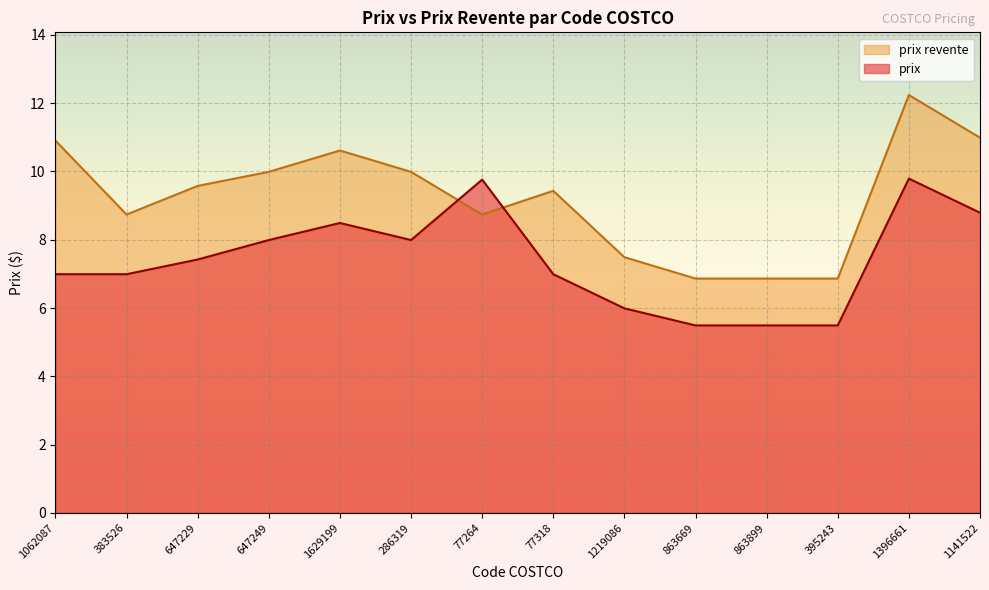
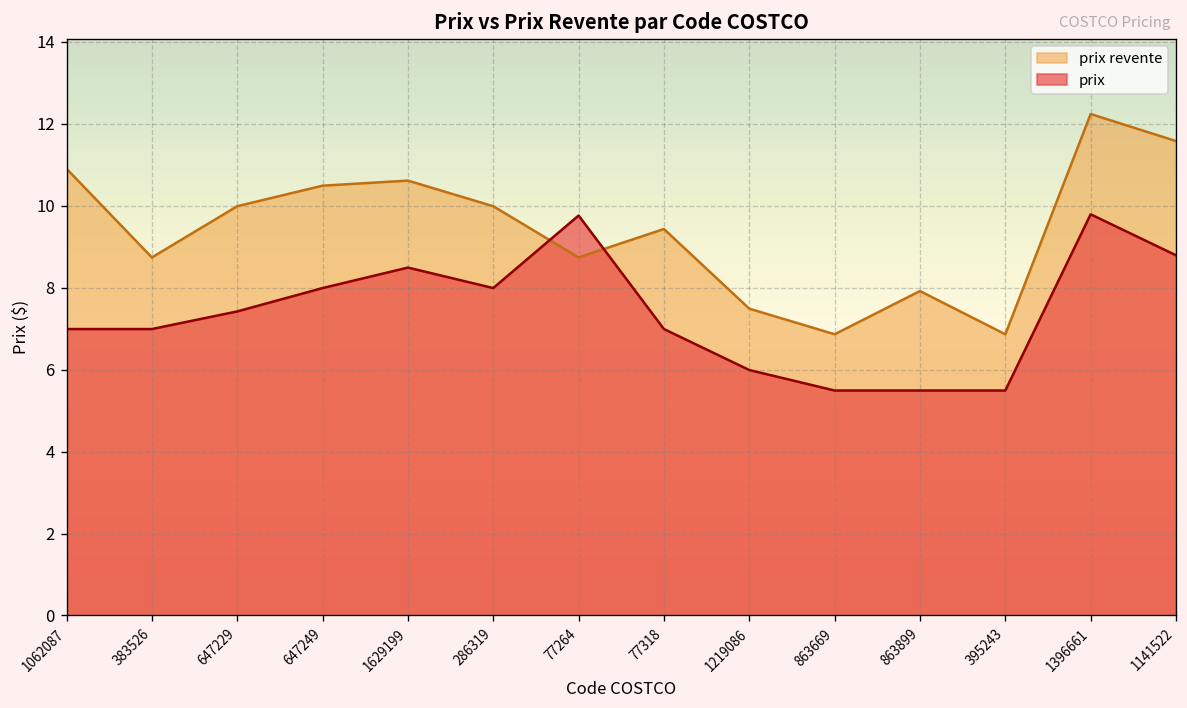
  {
    "prix revente": {
      "1062087": 10.9,
      "383526": 8.7,
-     "647229": 9.6,
-     "647249": 10.0,
+     "647229": 10.0,
+     "647249": 10.5,
      "1629199": 10.6,
      "286319": 10.0,
      "77264": 8.7,
      "77318": 9.4,
      "1219086": 7.5,
      "863669": 6.9,
-     "863899": 6.9,
+     "863899": 7.9,
      "395243": 6.9,
      "1396661": 12.2,
-     "1141522": 11.0
+     "1141522": 11.6
    },
    "prix": {
      "1062087": 7.0,
      "383526": 7.0,
      "647229": 7.4,
      "647249": 8.0,
      "1629199": 8.5,
      "286319": 8.0,
      "77264": 9.8,
      "77318": 7.0,
      "1219086": 6.0,
      "863669": 5.5,
      "863899": 5.5,
      "395243": 5.5,
      "1396661": 9.8,
      "1141522": 8.8
    }
  }
